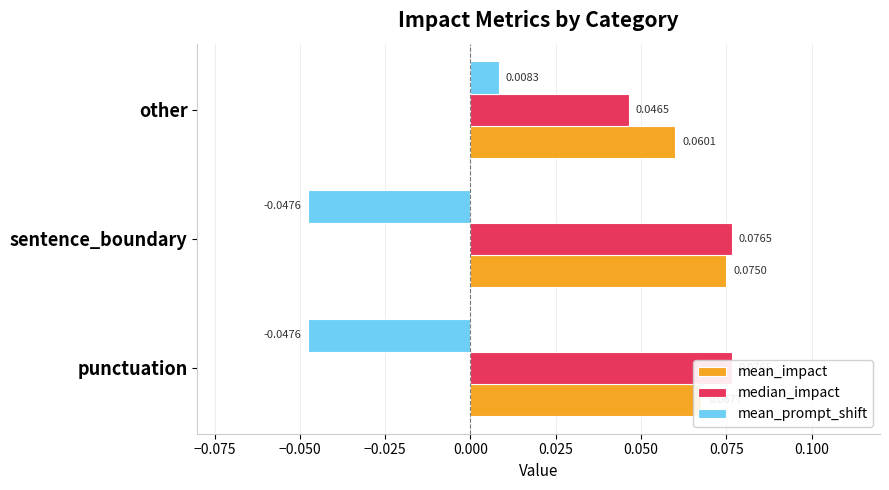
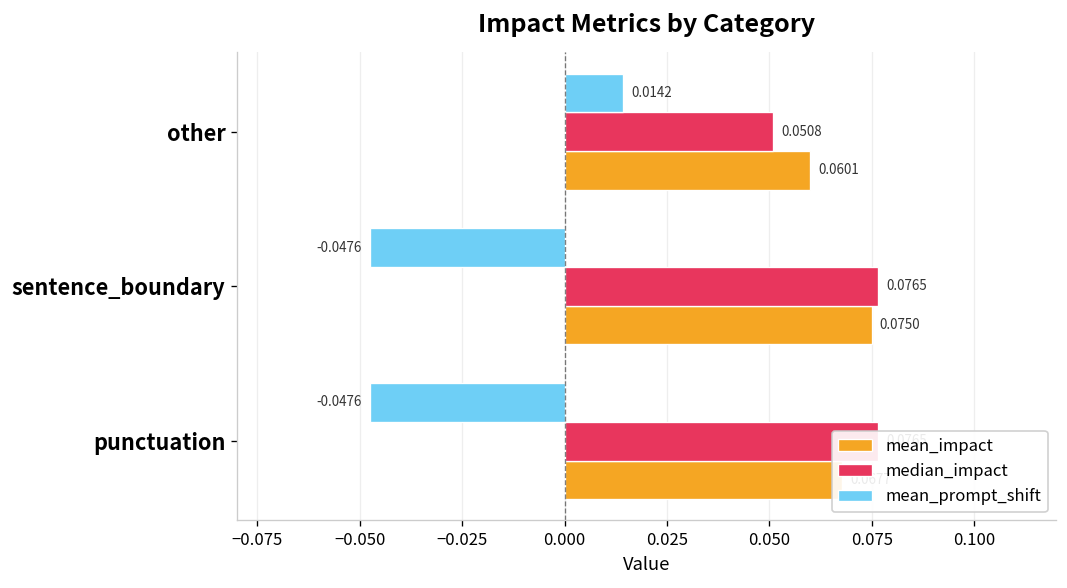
  {
    "mean_impact": {
      "other": 0.0601,
      "sentence_boundary": 0.0750
    },
    "median_impact": {
-     "other": 0.0465,
+     "other": 0.0508,
      "sentence_boundary": 0.0765
    },
    "mean_prompt_shift": {
-     "other": 0.0083,
+     "other": 0.0142,
      "sentence_boundary": -0.0476,
      "punctuation": -0.0476
    }
  }
